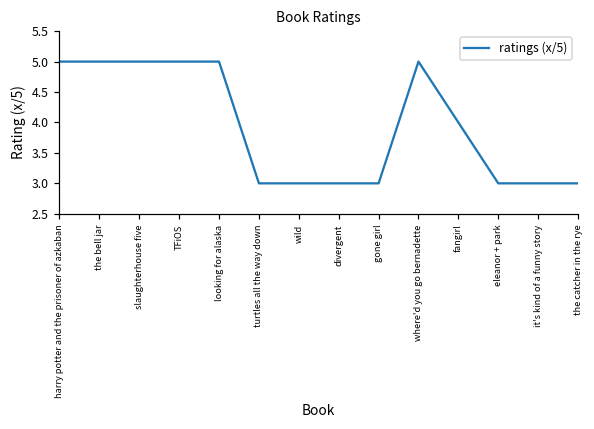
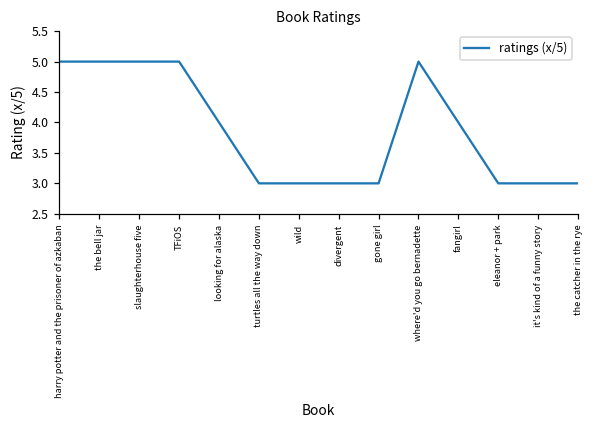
  {
    "harry potter and the prisoner of azkaban": 5,
    "the bell jar": 5,
    "slaughterhouse five": 5,
    "TFiOS": 5,
-   "looking for alaska": 5,
+   "looking for alaska": 4,
    "turtles all the way down": 3,
    "wild": 3,
    "divergent": 3,
    "gone girl": 3,
    "where'd you go bernadette": 5,
    "fangirl": 4,
    "eleanor + park": 3,
    "it's kind of a funny story": 3,
    "the catcher in the rye": 3
  }
